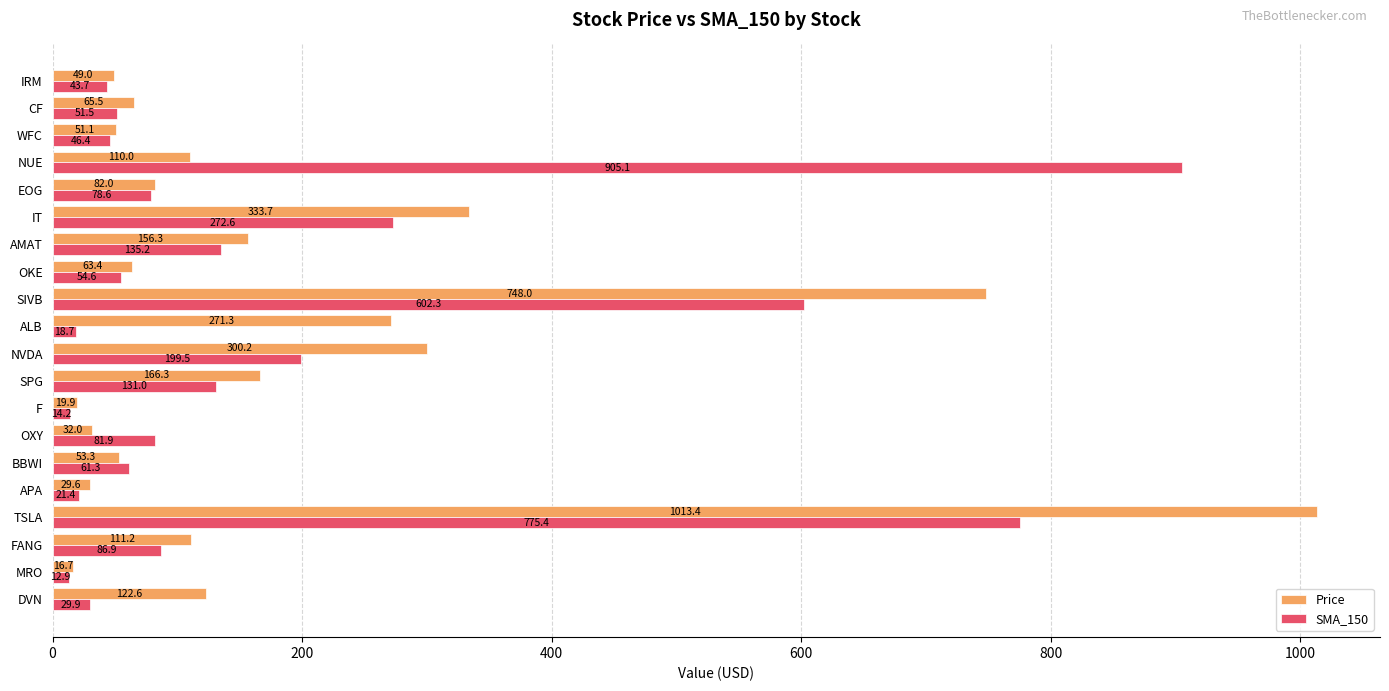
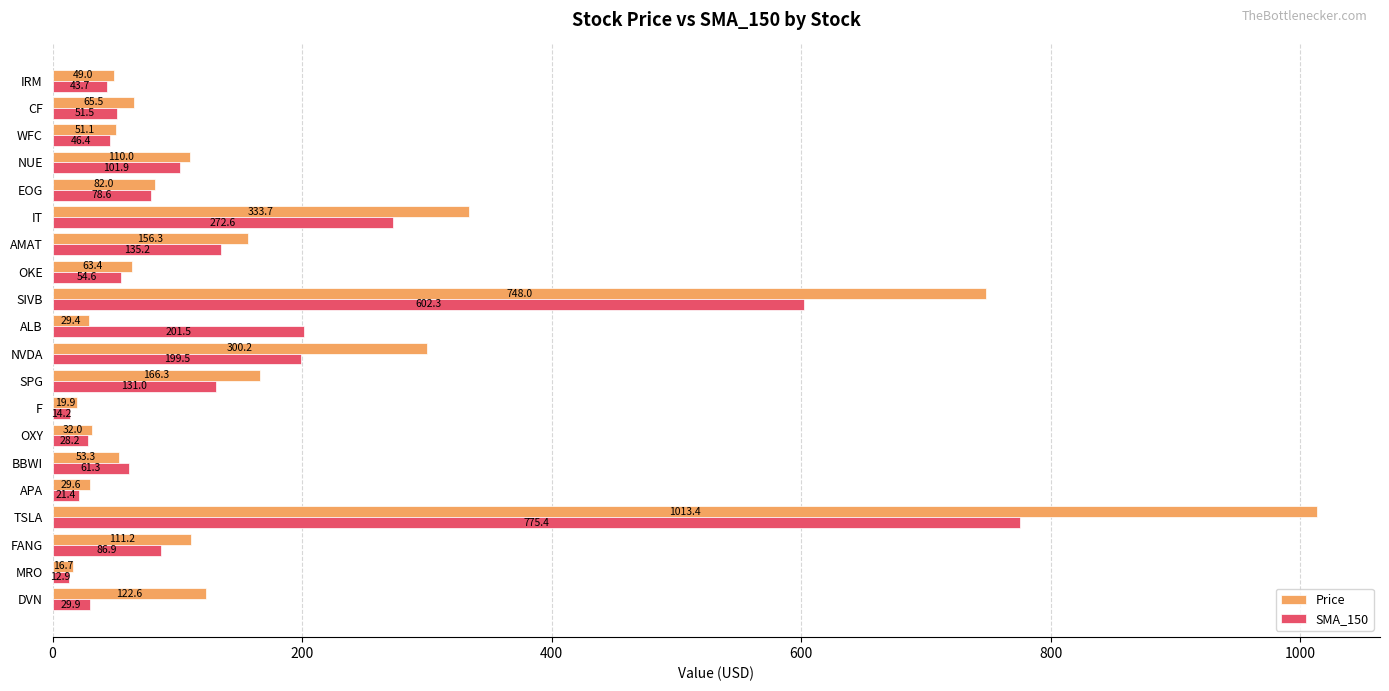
  {
    "Price": {
      "IRM": 49.0,
      "CF": 65.5,
      "WFC": 51.1,
      "NUE": 110.0,
      "EOG": 82.0,
      "IT": 333.7,
      "AMAT": 156.3,
      "OKE": 63.4,
      "SIVB": 748.0,
-     "ALB": 271.3,
+     "ALB": 29.4,
      "NVDA": 300.2,
      "SPG": 166.3,
      "F": 19.9,
      "OXY": 32.0,
      "BBWI": 53.3,
      "APA": 29.6,
      "TSLA": 1013.4,
      "FANG": 111.2,
      "MRO": 16.7,
      "DVN": 122.6
    },
    "SMA_150": {
      "IRM": 43.7,
      "CF": 51.5,
      "WFC": 46.4,
-     "NUE": 905.1,
+     "NUE": 101.9,
      "EOG": 78.6,
      "IT": 272.6,
      "AMAT": 135.2,
      "OKE": 54.6,
      "SIVB": 602.3,
-     "ALB": 18.7,
+     "ALB": 201.5,
      "NVDA": 199.5,
      "SPG": 131.0,
      "F": 14.2,
-     "OXY": 81.9,
+     "OXY": 28.2,
      "BBWI": 61.3,
      "APA": 21.4,
      "TSLA": 775.4,
      "FANG": 86.9,
      "MRO": 12.9,
      "DVN": 29.9
    }
  }
